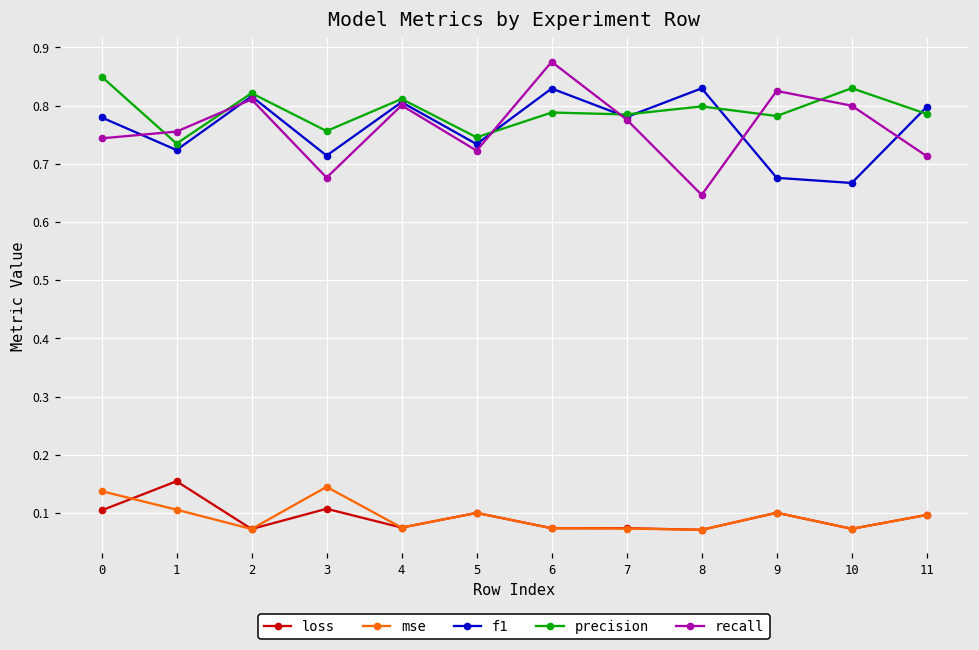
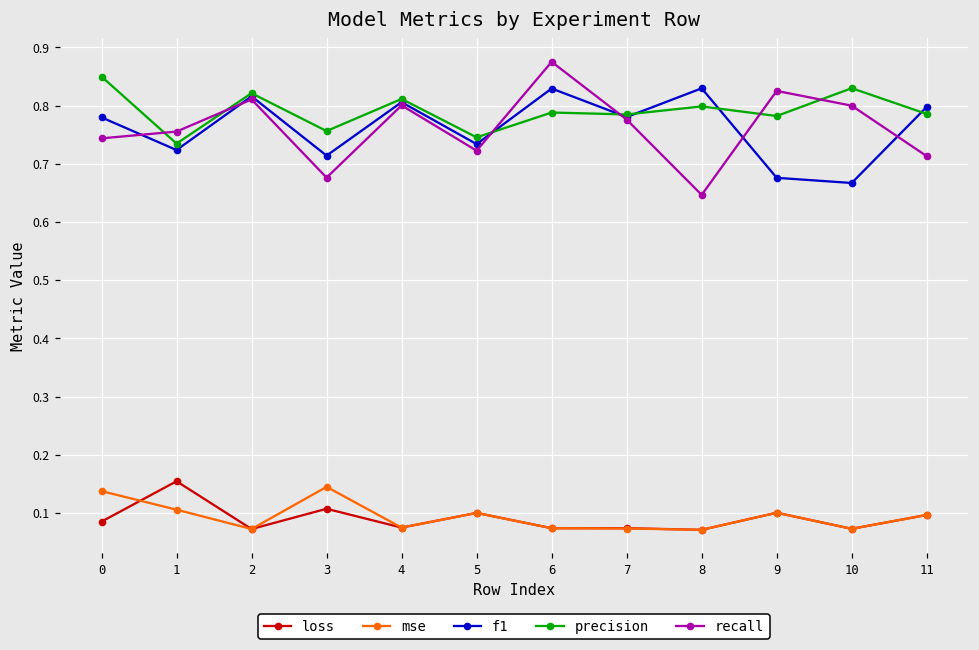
  {
    "loss": {
-     "0": 0.10,
+     "0": 0.09,
      "1": 0.15,
      "3": 0.11
    },
    "mse": {
      "0": 0.14,
      "1": 0.11,
      "3": 0.14
    },
    "f1": {
      "0": 0.78,
      "1": 0.72,
      "2": 0.82,
      "3": 0.71,
      "4": 0.81,
      "5": 0.73,
      "6": 0.83,
      "8": 0.83,
      "9": 0.68,
      "10": 0.67,
      "11": 0.80
    },
    "precision": {
      "0": 0.85,
      "1": 0.73,
      "2": 0.82,
      "3": 0.76,
      "4": 0.81,
      "5": 0.75,
      "6": 0.79,
      "8": 0.80,
      "9": 0.78,
      "10": 0.83,
      "11": 0.79
    },
    "recall": {
      "0": 0.74,
      "1": 0.76,
      "2": 0.81,
      "3": 0.68,
      "4": 0.80,
      "5": 0.72,
      "6": 0.88,
      "8": 0.65,
      "9": 0.83,
      "10": 0.80,
      "11": 0.71
    }
  }
